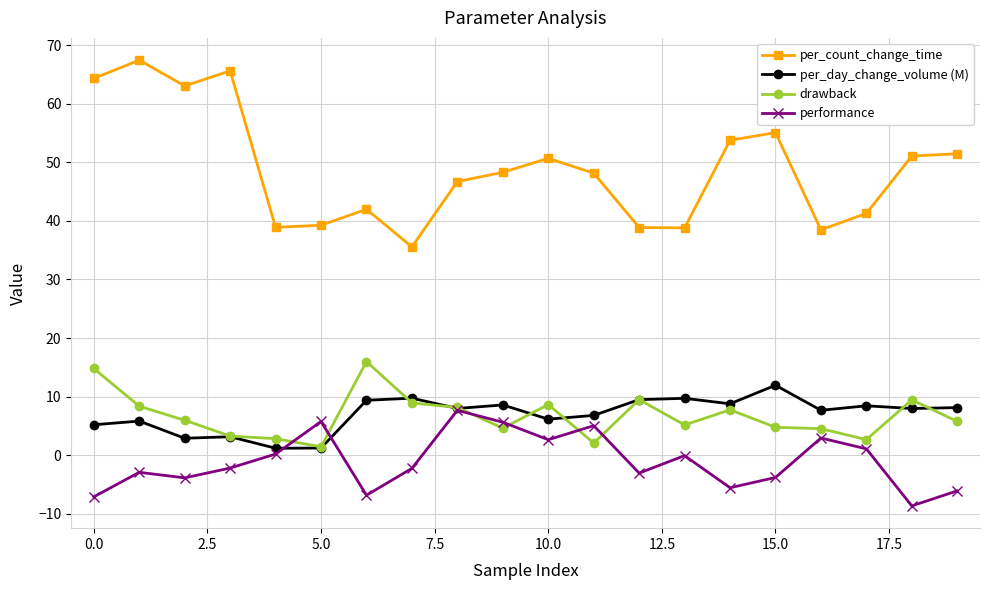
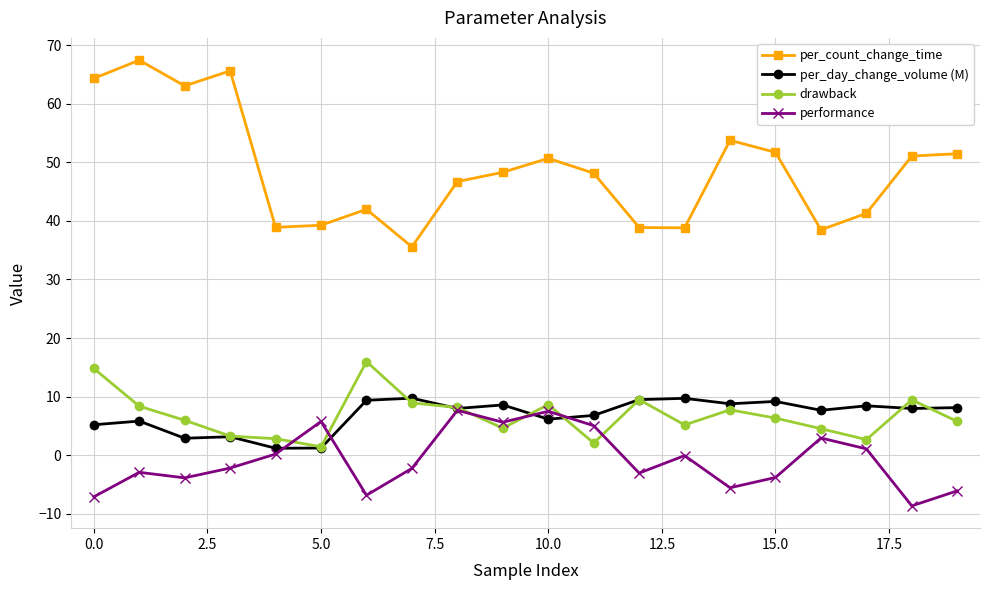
  {
    "per_count_change_time": {
      "0.0": 64,
      "5.0": 39,
      "10.0": 51,
-     "15.0": 55
+     "15.0": 52
    },
    "per_day_change_volume (M)": {
      "0.0": 5,
      "10.0": 6,
-     "15.0": 12
+     "15.0": 9
    },
    "drawback": {
      "0.0": 15,
      "10.0": 9,
-     "15.0": 5
+     "15.0": 6
    },
    "performance": {
      "0.0": -7,
      "5.0": 6,
-     "10.0": 3,
+     "10.0": 7,
      "15.0": -4
    }
  }
